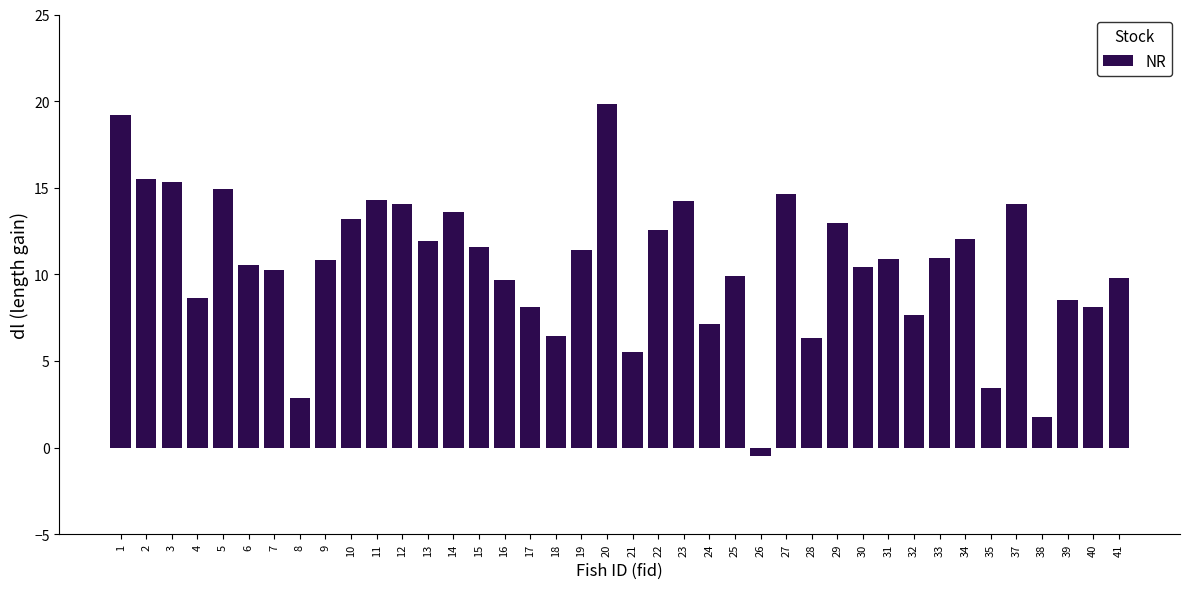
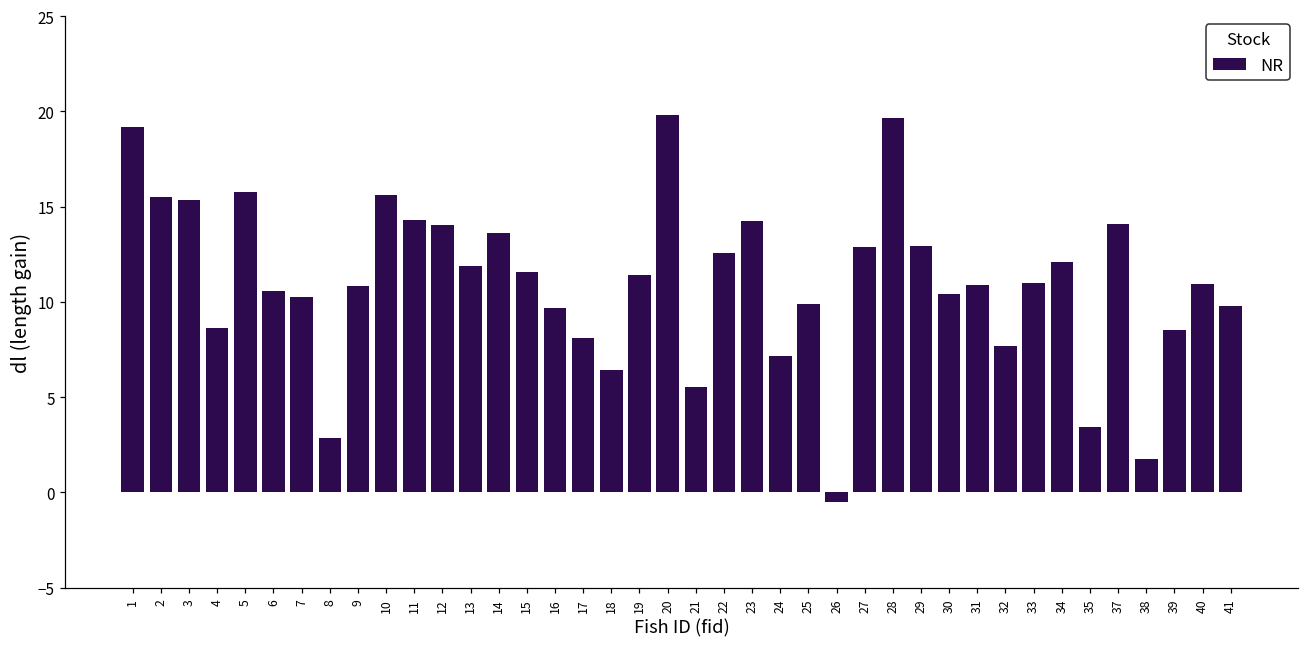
  {
    "1": 19.2,
    "2": 15.5,
    "3": 15.4,
    "4": 8.6,
-   "5": 15.0,
+   "5": 15.8,
    "6": 10.6,
    "7": 10.3,
    "8": 2.8,
    "9": 10.8,
-   "10": 13.2,
+   "10": 15.6,
    "11": 14.3,
    "12": 14.1,
    "13": 11.9,
    "14": 13.6,
    "15": 11.6,
    "16": 9.7,
    "17": 8.1,
    "18": 6.4,
    "19": 11.4,
    "20": 19.8,
    "21": 5.5,
    "22": 12.6,
    "23": 14.2,
    "24": 7.2,
    "25": 9.9,
    "26": -0.5,
-   "27": 14.7,
-   "28": 6.3,
+   "27": 12.9,
+   "28": 19.7,
    "29": 12.9,
    "30": 10.4,
    "31": 10.9,
    "32": 7.7,
    "33": 11.0,
    "34": 12.1,
    "35": 3.4,
    "37": 14.1,
    "38": 1.8,
    "39": 8.5,
-   "40": 8.1,
+   "40": 11.0,
    "41": 9.8
  }
